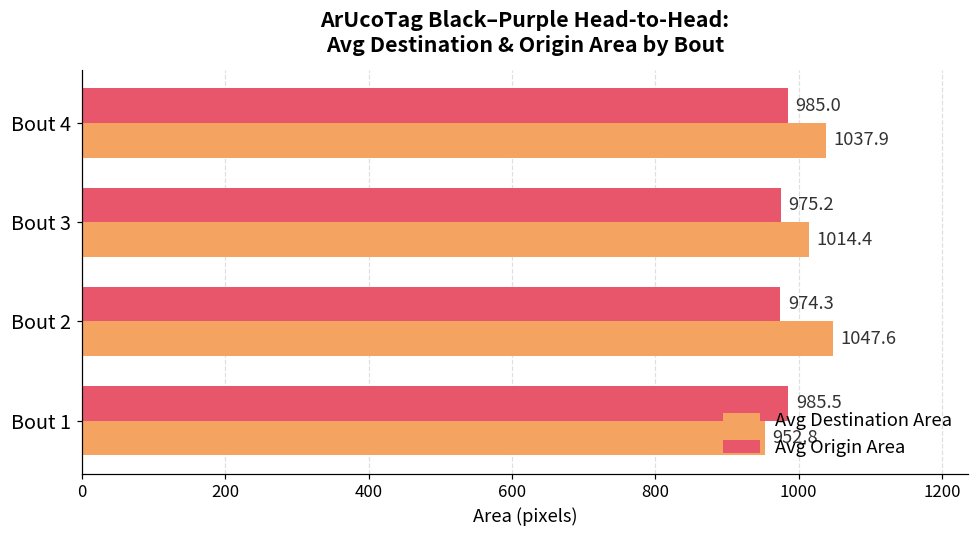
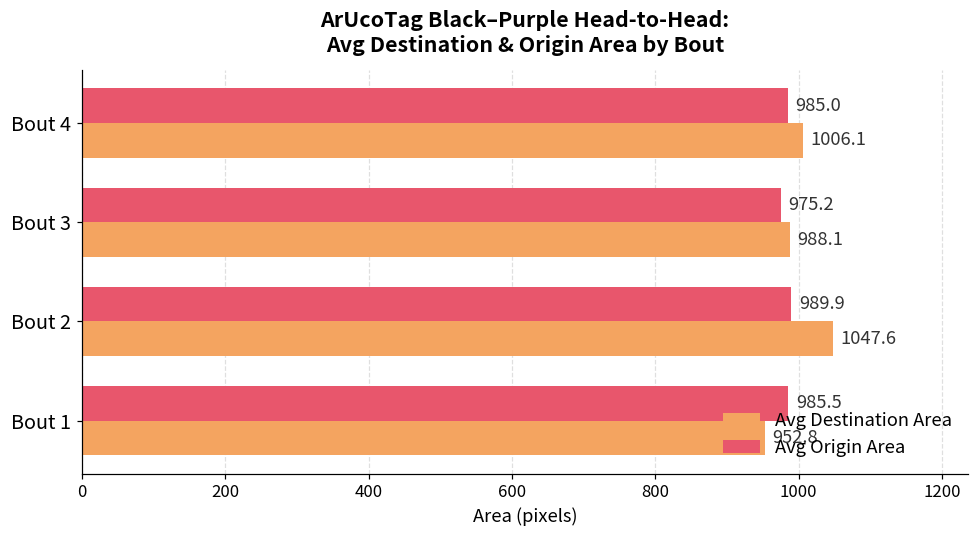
  {
    "Avg Destination Area": {
-     "Bout 4": 1037.9,
-     "Bout 3": 1014.4,
+     "Bout 4": 1006.1,
+     "Bout 3": 988.1,
      "Bout 2": 1047.6,
      "Bout 1": 952.8
    },
    "Avg Origin Area": {
      "Bout 4": 985.0,
      "Bout 3": 975.2,
-     "Bout 2": 974.3,
+     "Bout 2": 989.9,
      "Bout 1": 985.5
    }
  }
